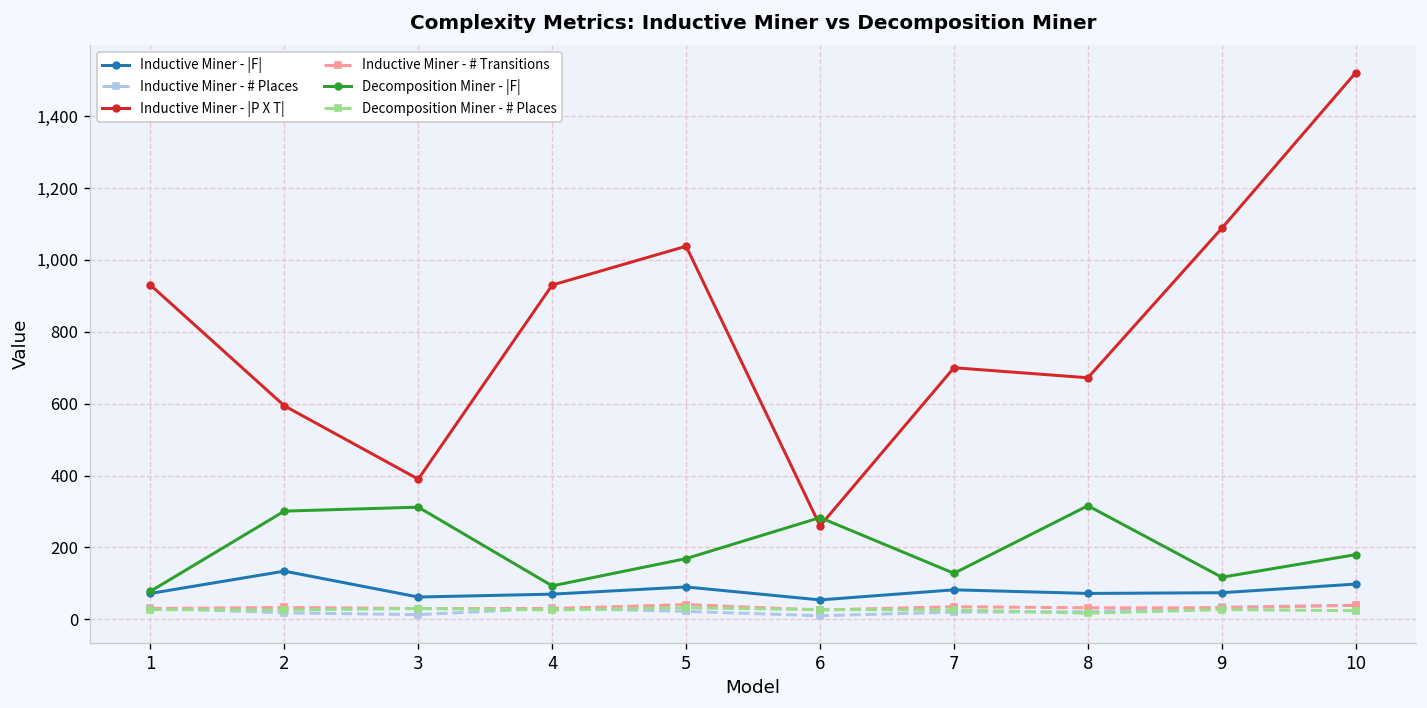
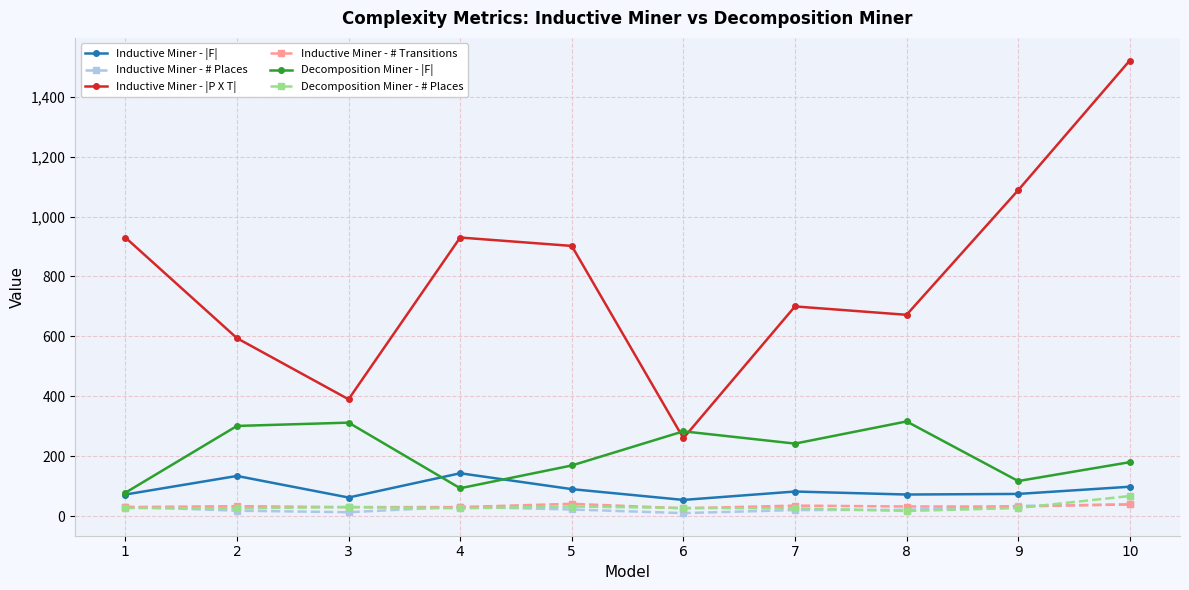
  {
    "Inductive Miner - |F|": {
      "2": "130",
      "3": "60",
-     "4": "70",
+     "4": "140",
      "5": "90",
      "6": "50",
      "7": "80",
      "8": "70",
      "9": "70",
      "10": "100"
    },
    "Inductive Miner - # Places": {
      "3": "10",
      "5": "20",
      "6": "10"
    },
    "Inductive Miner - |P X T|": {
      "1": "930",
      "2": "590",
      "3": "390",
      "4": "930",
-     "5": "1,040",
+     "5": "900",
      "6": "260",
      "7": "700",
      "8": "670",
      "9": "1,090",
      "10": "1,520"
    },
    "Inductive Miner - # Transitions": {
      "5": "40",
      "7": "40",
      "8": "30"
    },
    "Decomposition Miner - |F|": {
      "2": "300",
      "3": "310",
      "4": "90",
      "5": "170",
      "6": "280",
-     "7": "130",
+     "7": "240",
      "8": "320",
      "9": "120",
      "10": "180"
    },
    "Decomposition Miner - # Places": {
      "5": "30",
-     "10": "20"
+     "10": "70"
    }
  }
